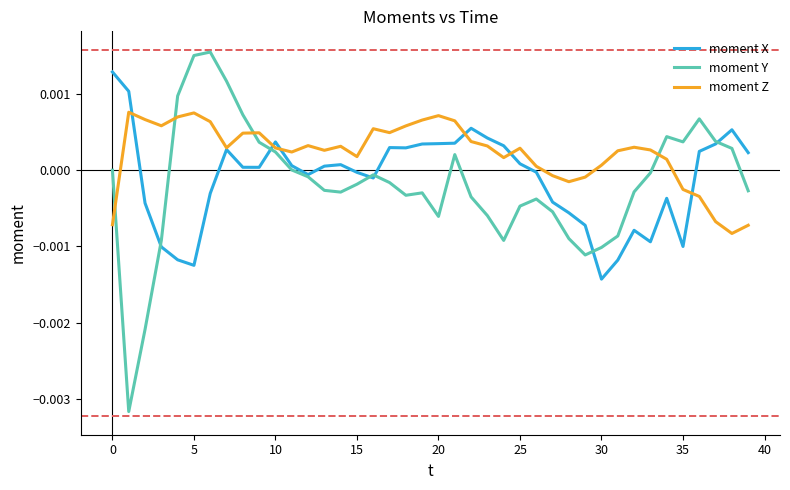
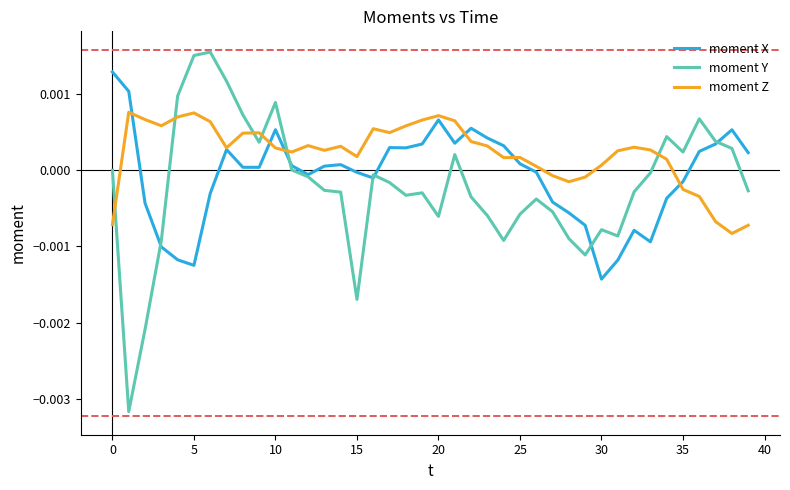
  {
    "moment X": {
      "0": 0.0013,
      "5": -0.0012,
-     "10": 0.0004,
+     "10": 0.0005,
      "15": 0.0000,
-     "20": 0.0003,
+     "20": 0.0007,
      "25": 0.0001,
      "30": -0.0014,
-     "35": -0.0010
+     "35": -0.0001
    },
    "moment Y": {
      "0": 0.0000,
      "5": 0.0015,
-     "10": 0.0002,
-     "15": -0.0002,
+     "10": 0.0009,
+     "15": -0.0017,
      "20": -0.0006,
-     "25": -0.0005,
-     "30": -0.0010,
-     "35": 0.0004
+     "25": -0.0006,
+     "30": -0.0008,
+     "35": 0.0002
    },
    "moment Z": {
      "0": -0.0007,
      "5": 0.0008,
      "10": 0.0003,
      "15": 0.0002,
      "20": 0.0007,
-     "25": 0.0003,
+     "25": 0.0002,
      "30": 0.0001,
      "35": -0.0003
    }
  }
